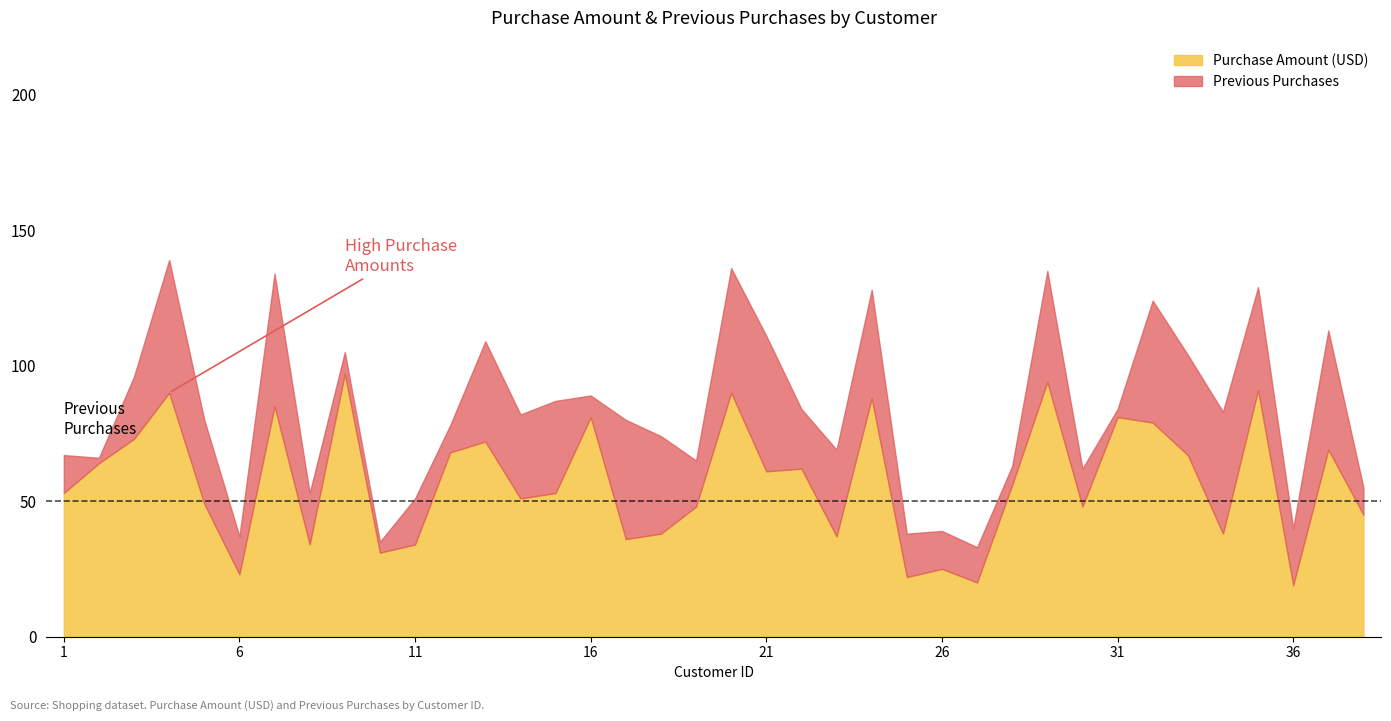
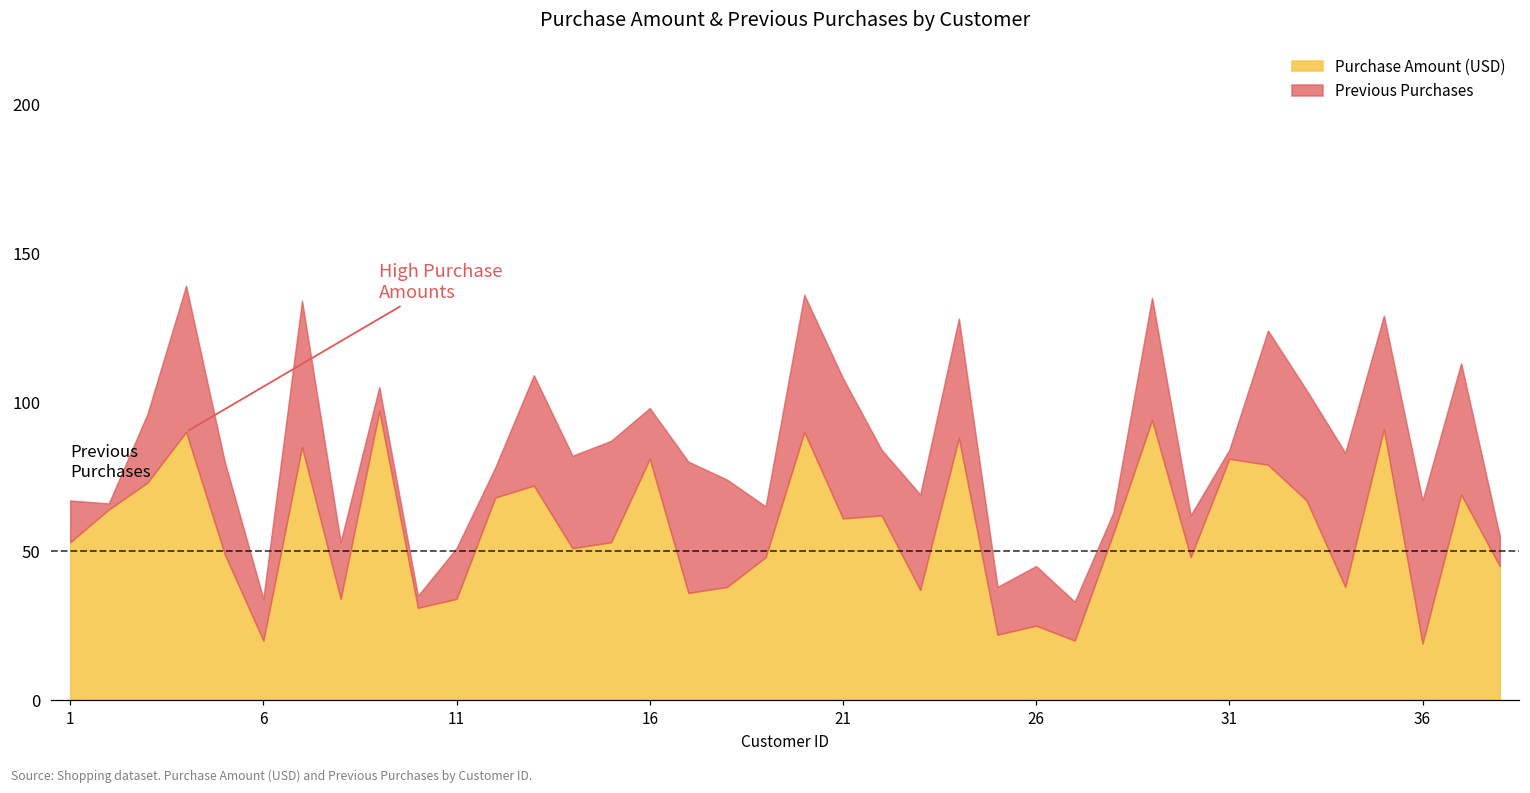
  {
    "Purchase Amount (USD)": {
      "1": 53,
-     "6": 23,
+     "6": 20,
      "11": 34,
      "16": 81,
      "21": 61,
      "26": 25,
      "31": 81,
      "36": 19
    },
    "Previous Purchases": {
      "1": 14,
      "6": 14,
      "11": 17,
-     "16": 8,
-     "21": 50,
-     "26": 14,
+     "16": 17,
+     "21": 47,
+     "26": 20,
      "31": 3,
-     "36": 21
+     "36": 48
    }
  }
